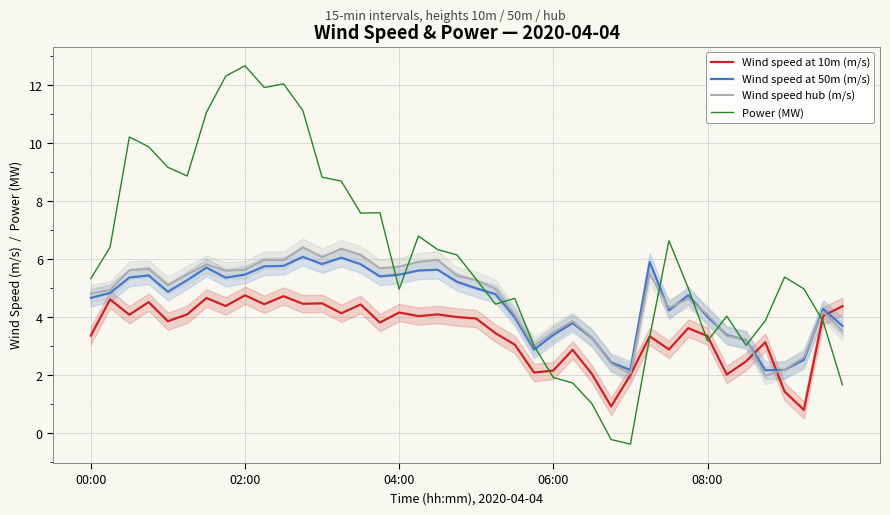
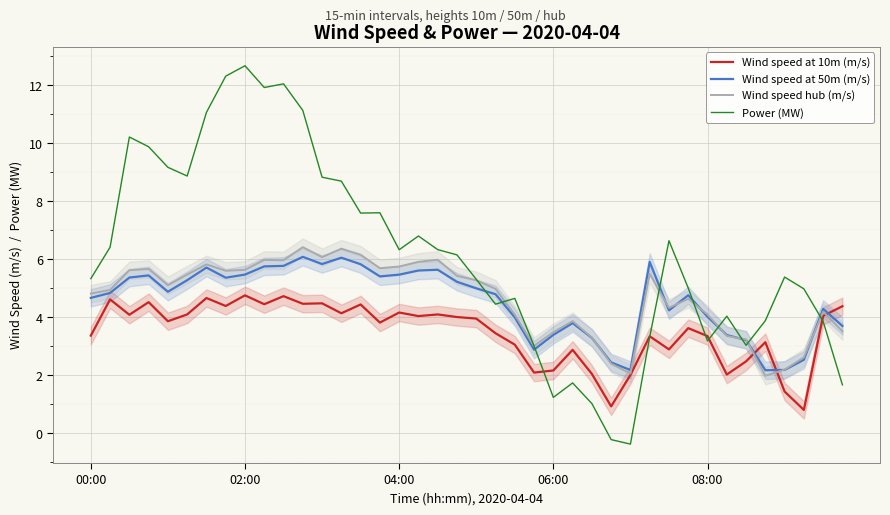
  {
    "Power (MW)": {
      "00:00": 5.3,
      "02:00": 12.7,
-     "04:00": 5.0,
-     "06:00": 1.9,
+     "04:00": 6.3,
+     "06:00": 1.2,
      "08:00": 3.2
    }
  }
